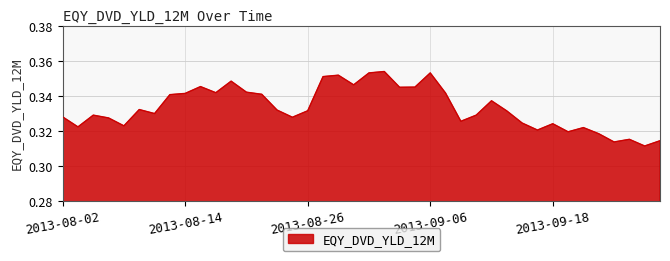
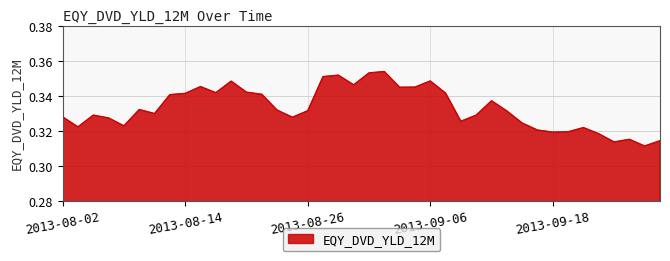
  {
    "2013-08-02": 0.328,
    "2013-08-14": 0.342,
    "2013-08-26": 0.332,
-   "2013-09-06": 0.353,
-   "2013-09-18": 0.324
+   "2013-09-06": 0.349,
+   "2013-09-18": 0.319
  }
